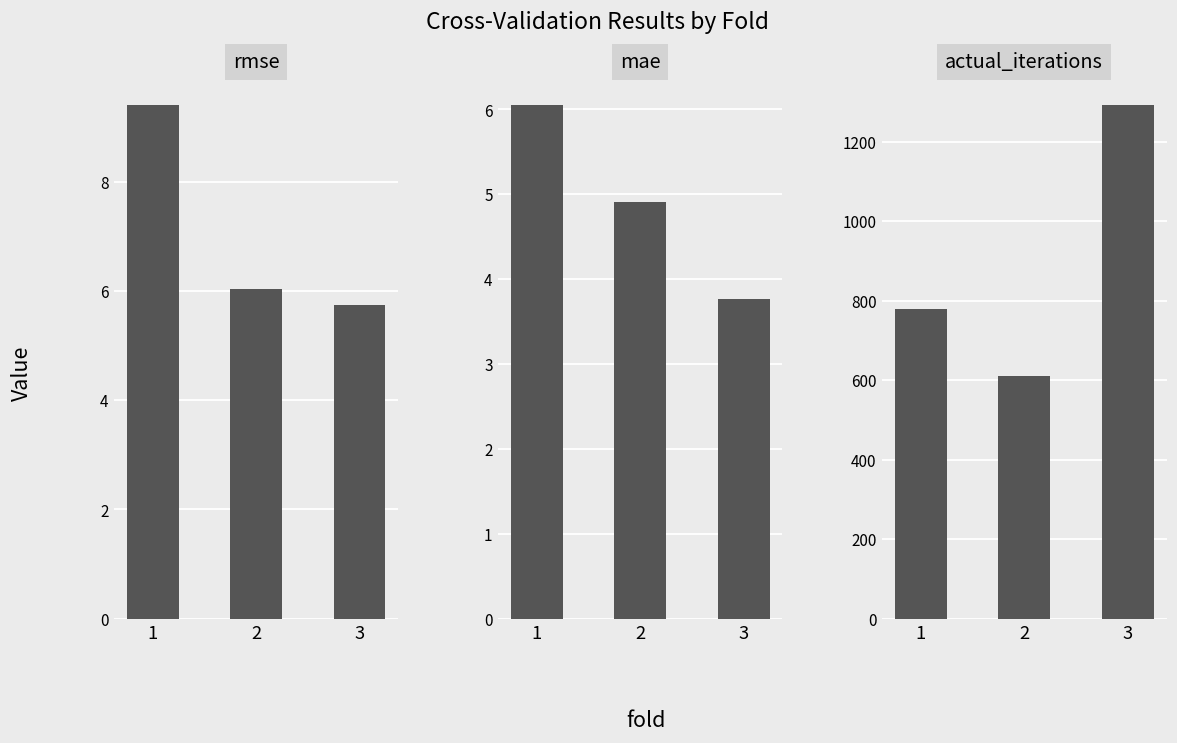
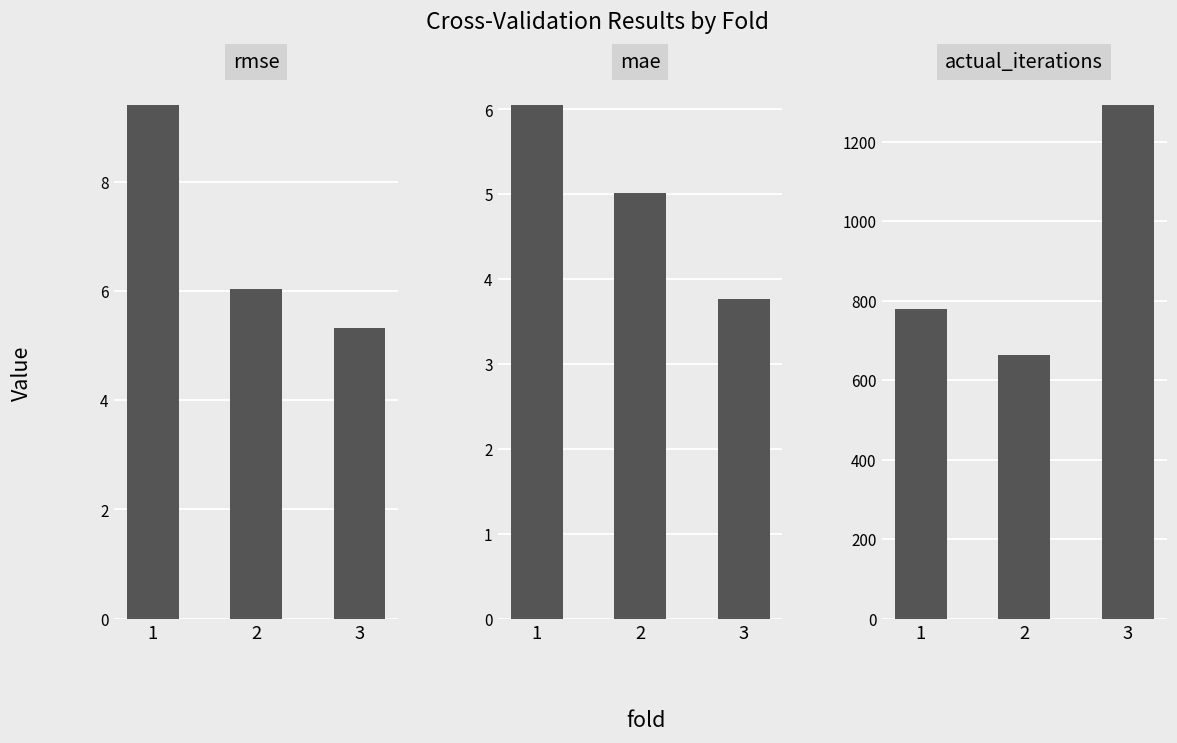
  {
    "rmse": {
      "1": 9.4,
      "2": 6.0,
-     "3": 5.7
+     "3": 5.3
    },
    "mae": {
      "1": 6.0,
-     "2": 4.9,
+     "2": 5.0,
      "3": 3.8
    },
    "actual_iterations": {
      "1": 780,
-     "2": 610,
+     "2": 660,
      "3": 1290
    }
  }
